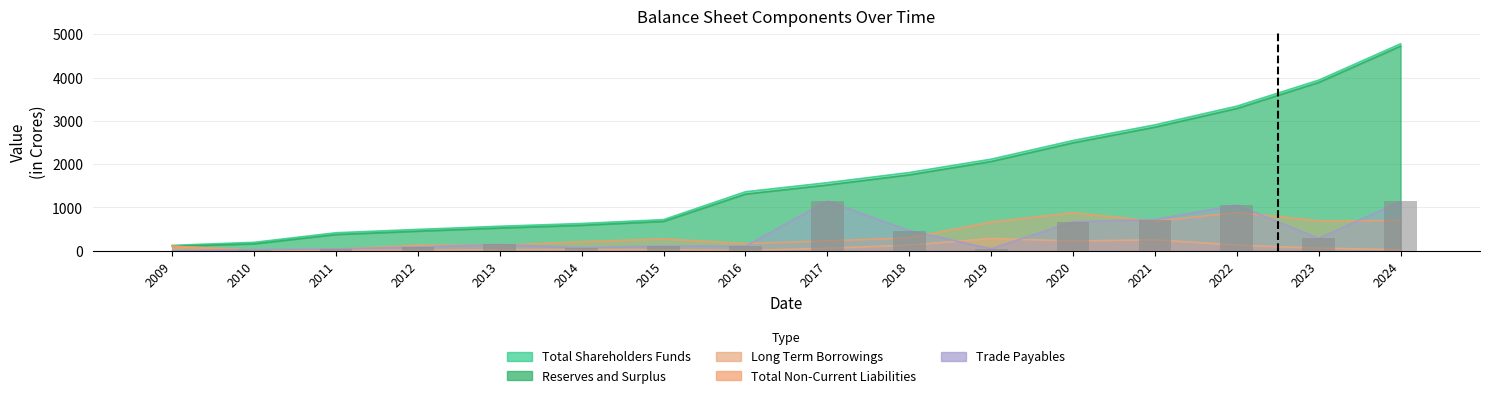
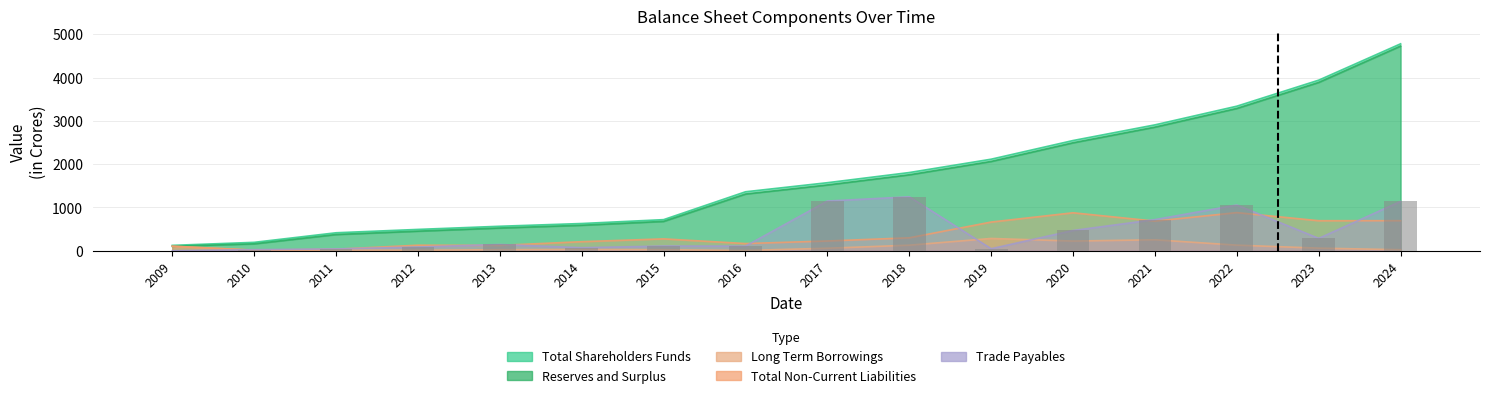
  {
    "Trade Payables": {
      "2009": 0,
      "2012": 100,
      "2013": 100,
      "2014": 100,
      "2015": 100,
      "2016": 100,
      "2017": 1100,
-     "2018": 500,
+     "2018": 1200,
      "2019": 0,
-     "2020": 700,
+     "2020": 500,
      "2021": 700,
      "2022": 1100,
      "2023": 300,
      "2024": 1100
    }
  }
